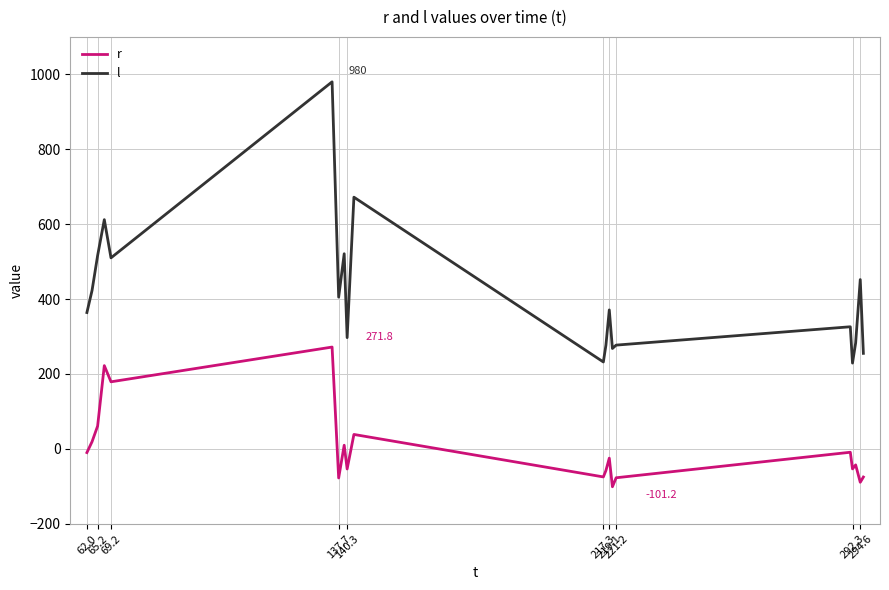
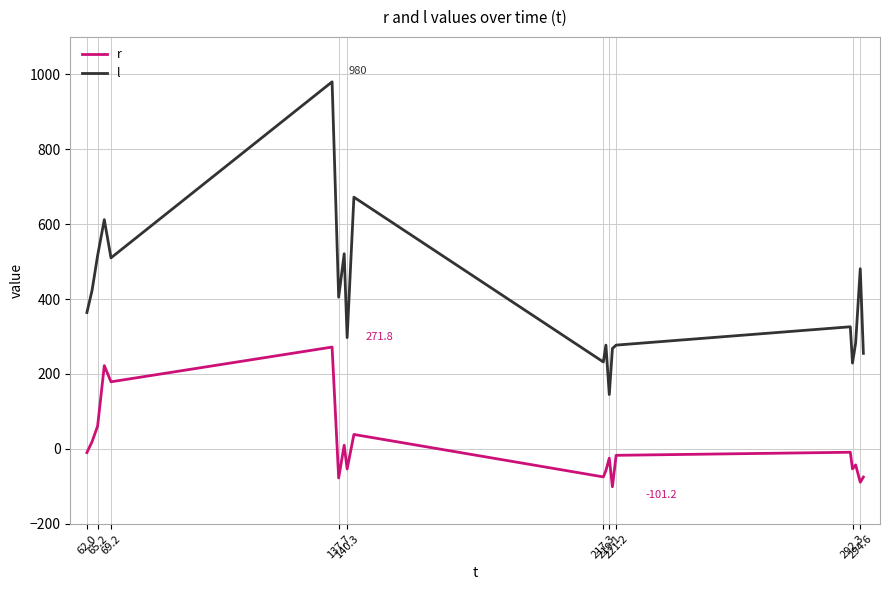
  {
    "r": {
      "62.0": -10,
      "65.2": 60,
      "69.2": 180,
      "137.7": -80,
      "140.3": -50,
      "217.3": -70,
      "219.1": -20,
-     "221.2": -80,
+     "221.2": -20,
      "292.3": -50,
      "294.6": -90
    },
    "l": {
      "62.0": 360,
      "65.2": 520,
      "69.2": 510,
      "137.7": 410,
      "217.3": 230,
-     "219.1": 370,
+     "219.1": 150,
      "221.2": 280,
      "292.3": 230,
-     "294.6": 450
+     "294.6": 480
    }
  }
